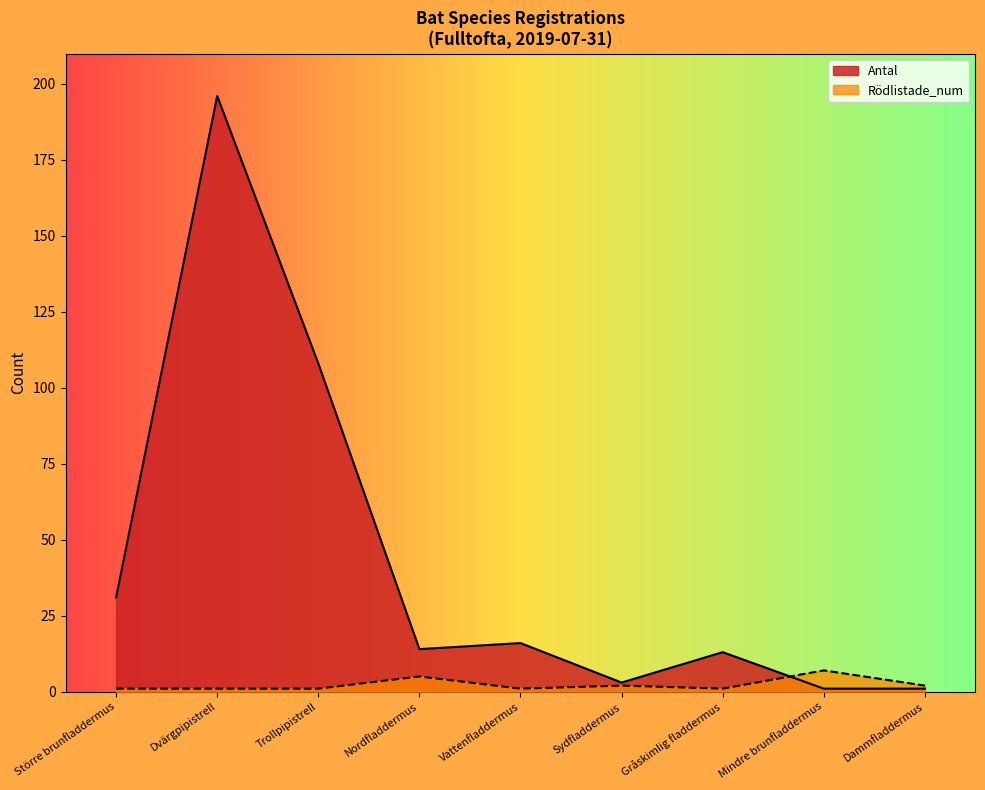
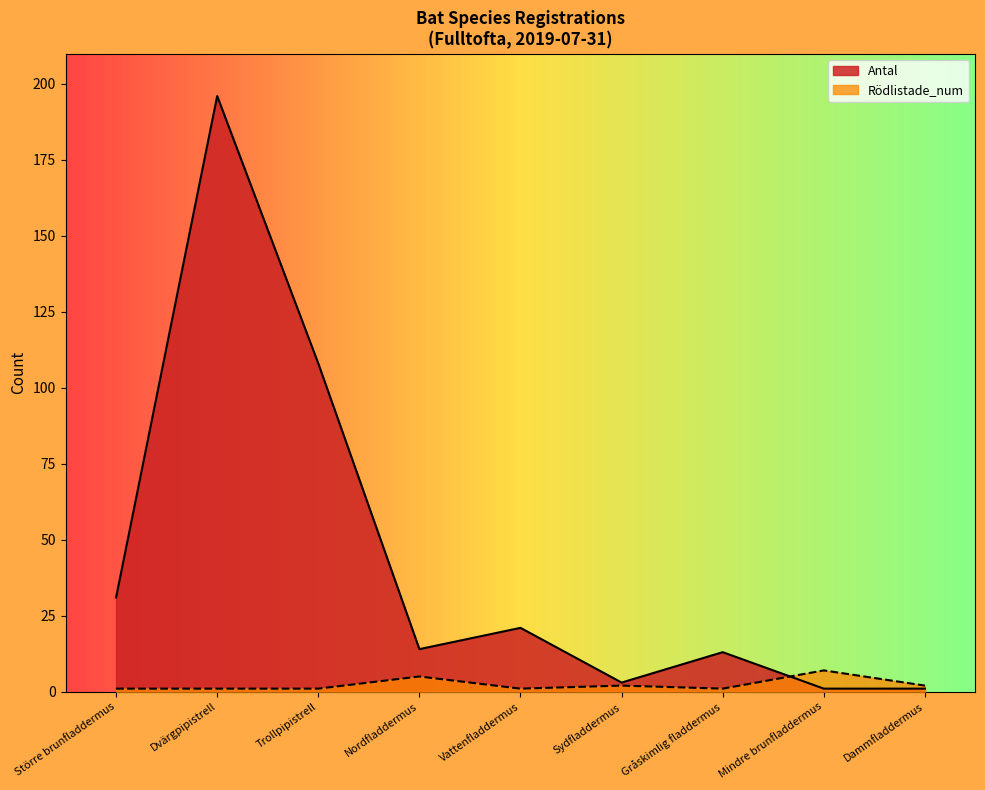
  {
    "Antal": {
      "Större brunfladdermus": 31,
      "Dvärgpipistrell": 196,
      "Trollpipistrell": 108,
      "Nordfladdermus": 14,
-     "Vattenfladdermus": 16,
+     "Vattenfladdermus": 21,
      "Sydfladdermus": 3,
      "Gråskimlig fladdermus": 13,
      "Mindre brunfladdermus": 1,
      "Dammfladdermus": 1
    },
    "Rödlistade_num": {
      "Större brunfladdermus": 1,
      "Dvärgpipistrell": 1,
      "Trollpipistrell": 1,
      "Nordfladdermus": 5,
      "Vattenfladdermus": 1,
      "Sydfladdermus": 2,
      "Gråskimlig fladdermus": 1,
      "Mindre brunfladdermus": 7,
      "Dammfladdermus": 2
    }
  }
